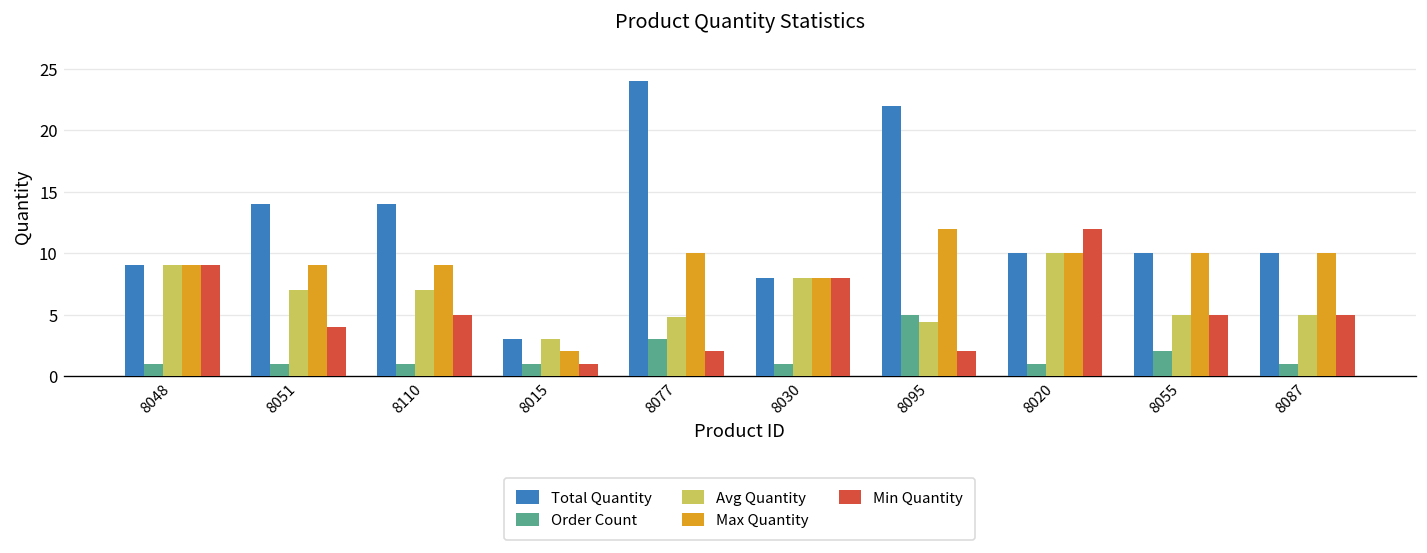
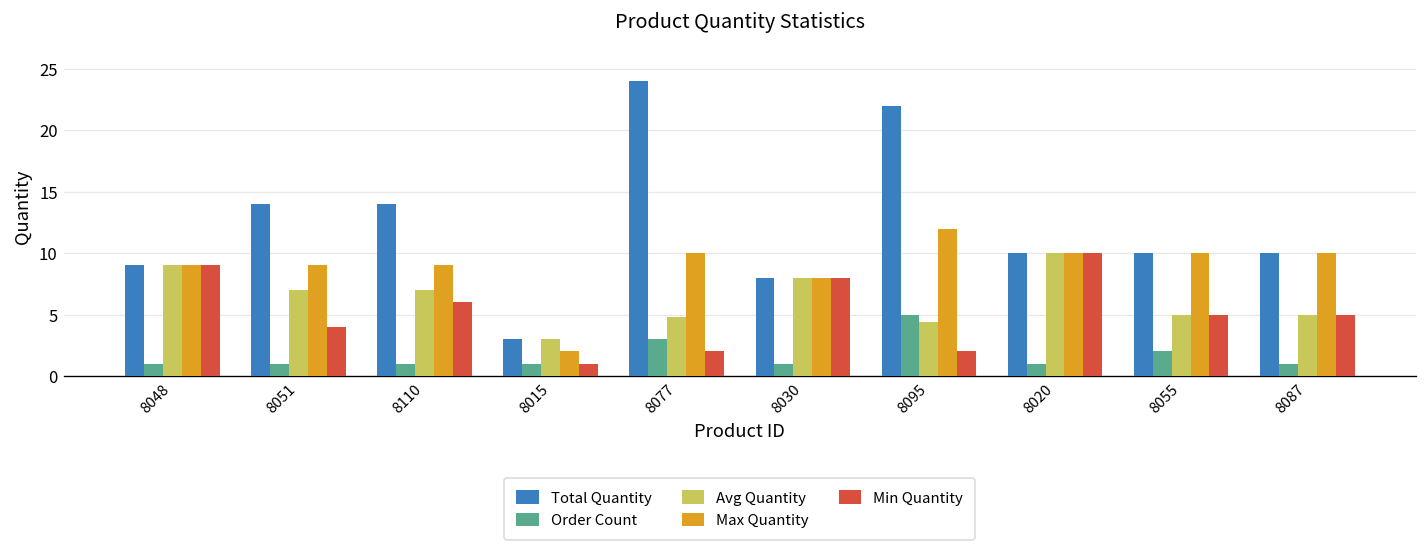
  {
    "Total Quantity": {
      "8048": 9,
      "8051": 14,
      "8110": 14,
      "8015": 3,
      "8077": 24,
      "8030": 8,
      "8095": 22,
      "8020": 10,
      "8055": 10,
      "8087": 10
    },
    "Order Count": {
      "8048": 1,
      "8051": 1,
      "8110": 1,
      "8015": 1,
      "8077": 3,
      "8030": 1,
      "8095": 5,
      "8020": 1,
      "8055": 2,
      "8087": 1
    },
    "Avg Quantity": {
      "8048": 9,
      "8051": 7,
      "8110": 7,
      "8015": 3,
      "8077": 5,
      "8030": 8,
      "8095": 4.4,
      "8020": 10,
      "8055": 5,
      "8087": 5
    },
    "Max Quantity": {
      "8048": 9,
      "8051": 9,
      "8110": 9,
      "8015": 2,
      "8077": 10,
      "8030": 8,
      "8095": 12,
      "8020": 10,
      "8055": 10,
      "8087": 10
    },
    "Min Quantity": {
      "8048": 9,
      "8051": 4,
-     "8110": 5,
+     "8110": 6,
      "8015": 1,
      "8077": 2,
      "8030": 8,
      "8095": 2,
-     "8020": 12,
+     "8020": 10,
      "8055": 5,
      "8087": 5
    }
  }
